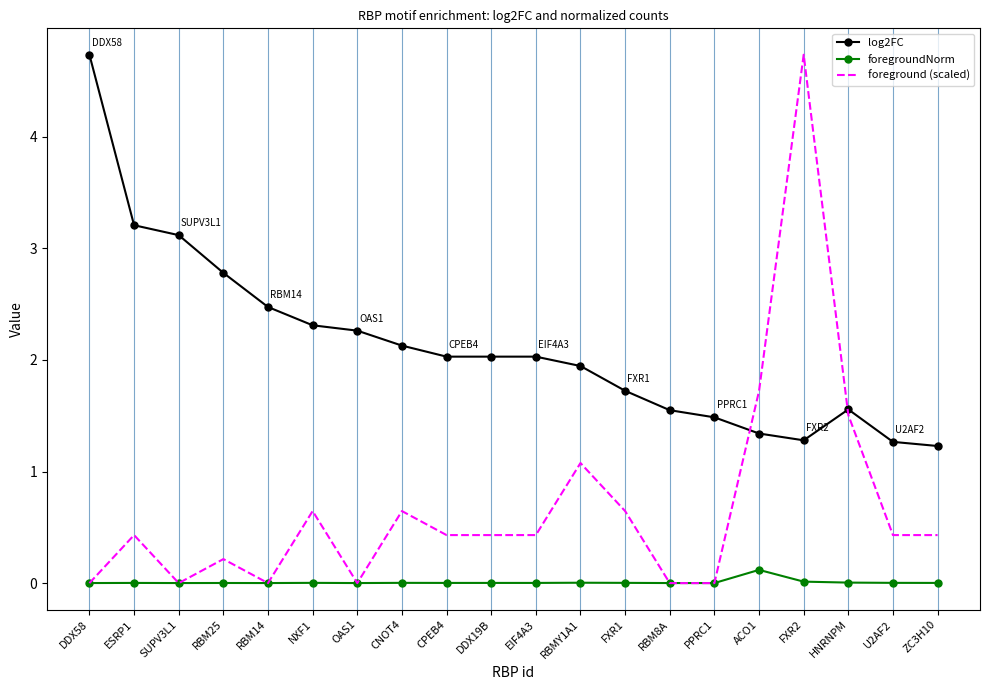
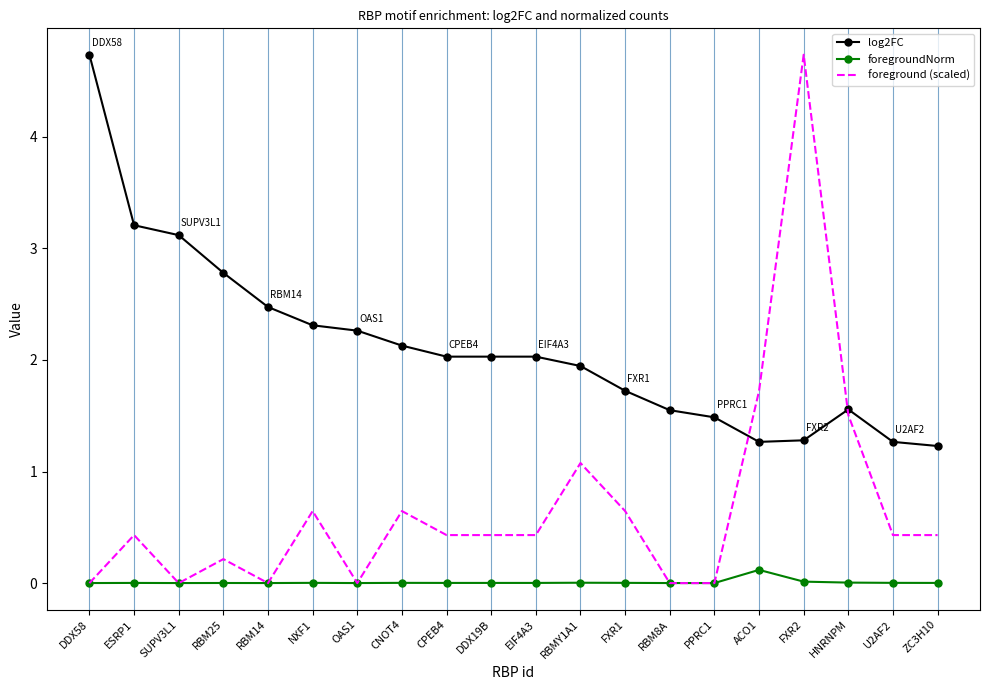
  {
    "log2FC": {
      "DDX58": 4.74,
      "ESRP1": 3.21,
      "SUPV3L1": 3.12,
      "RBM25": 2.78,
      "RBM14": 2.48,
      "NXF1": 2.31,
      "OAS1": 2.26,
      "CNOT4": 2.13,
      "CPEB4": 2.03,
      "DDX19B": 2.03,
      "EIF4A3": 2.03,
      "RBMY1A1": 1.95,
      "FXR1": 1.72,
      "RBM8A": 1.55,
      "PPRC1": 1.49,
-     "ACO1": 1.34,
+     "ACO1": 1.27,
      "FXR2": 1.28,
      "HNRNPM": 1.56,
      "U2AF2": 1.27,
      "ZC3H10": 1.23
    },
    "foregroundNorm": {
      "ESRP1": 0.00,
      "RBM25": 0.00,
      "NXF1": 0.00,
      "CNOT4": 0.00,
      "CPEB4": 0.00,
      "DDX19B": 0.00,
      "EIF4A3": 0.00,
      "RBMY1A1": 0.00,
      "FXR1": 0.00,
      "ACO1": 0.12,
      "FXR2": 0.01,
      "HNRNPM": 0.00,
      "U2AF2": 0.00,
      "ZC3H10": 0.00
    },
    "foreground (scaled)": {
      "ESRP1": 0.43,
      "RBM25": 0.22,
      "NXF1": 0.65,
      "CNOT4": 0.65,
      "CPEB4": 0.43,
      "DDX19B": 0.43,
      "EIF4A3": 0.43,
      "RBMY1A1": 1.08,
      "FXR1": 0.65,
      "ACO1": 1.72,
      "FXR2": 4.74,
      "HNRNPM": 1.51,
      "U2AF2": 0.43,
      "ZC3H10": 0.43
    }
  }
